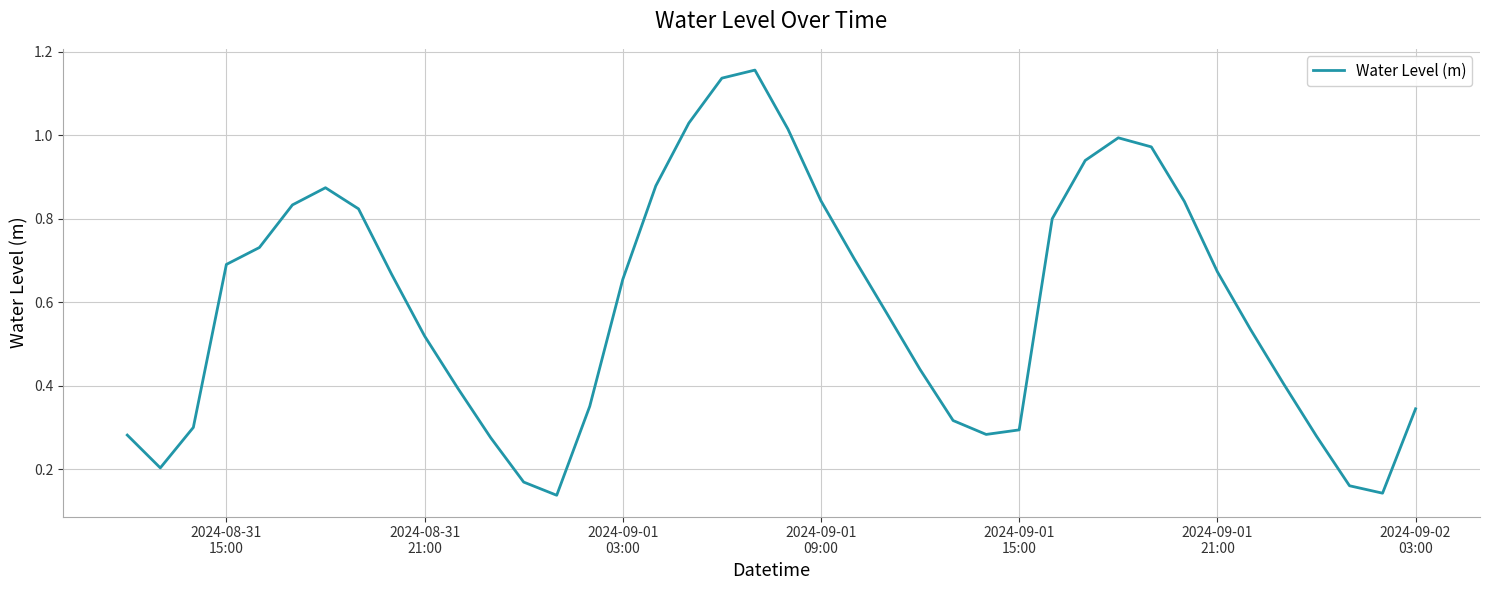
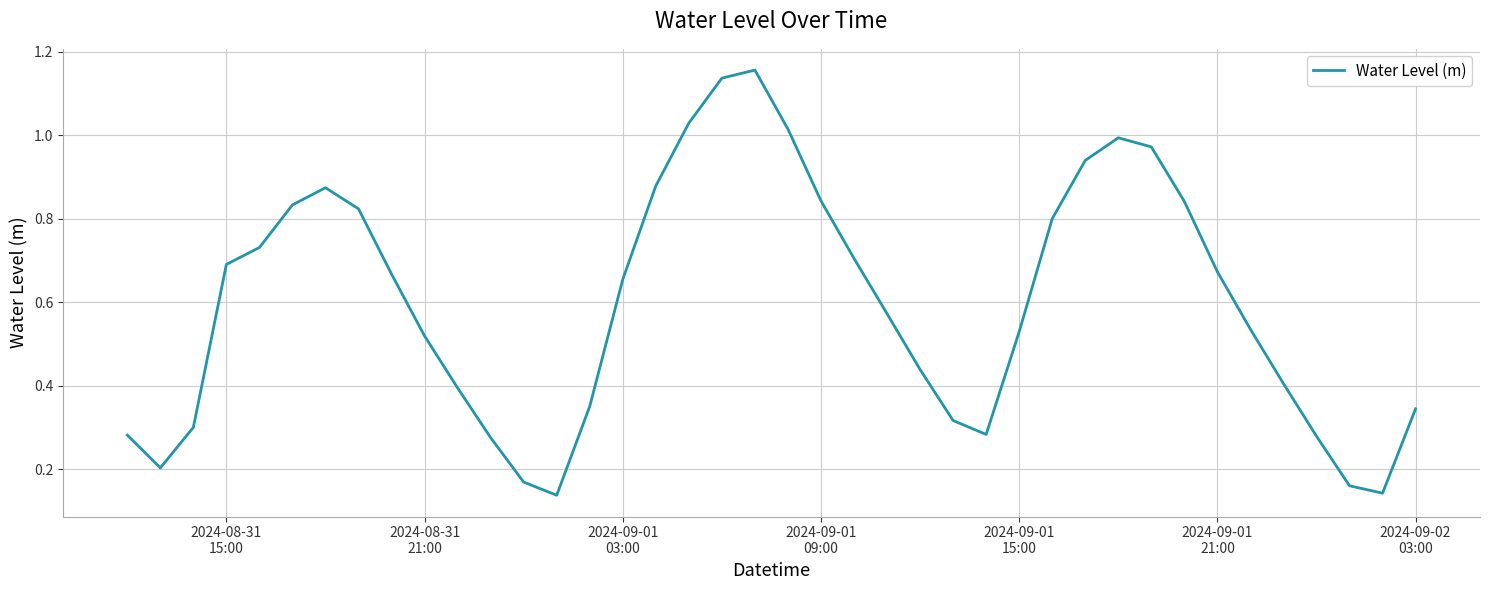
  {
    "2024-08-31 15:00": 0.69,
    "2024-08-31 21:00": 0.52,
    "2024-09-01 03:00": 0.65,
    "2024-09-01 09:00": 0.84,
-   "2024-09-01 15:00": 0.29,
+   "2024-09-01 15:00": 0.53,
    "2024-09-01 21:00": 0.67,
    "2024-09-02 03:00": 0.34
  }
